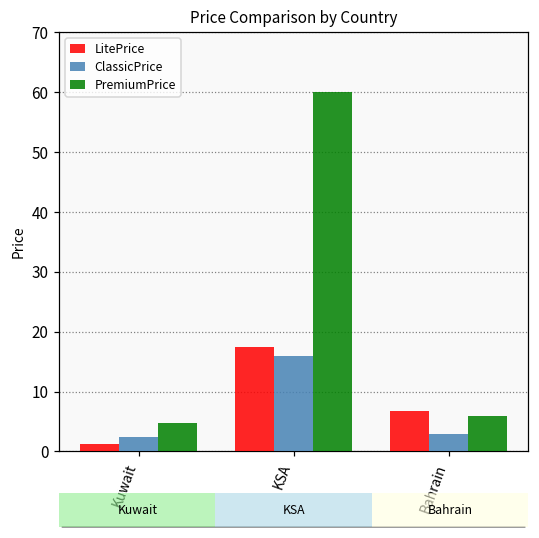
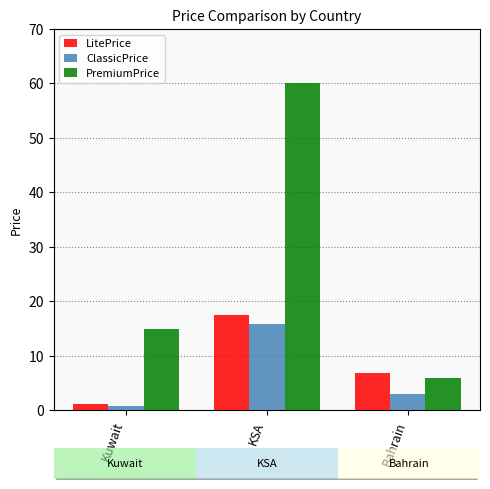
  {
    "LitePrice": {
      "Kuwait": 1,
      "KSA": 18,
      "Bahrain": 7
    },
    "ClassicPrice": {
-     "Kuwait": 3,
+     "Kuwait": 1,
      "KSA": 16,
      "Bahrain": 3
    },
    "PremiumPrice": {
-     "Kuwait": 5,
+     "Kuwait": 15,
      "KSA": 60,
      "Bahrain": 6
    }
  }
